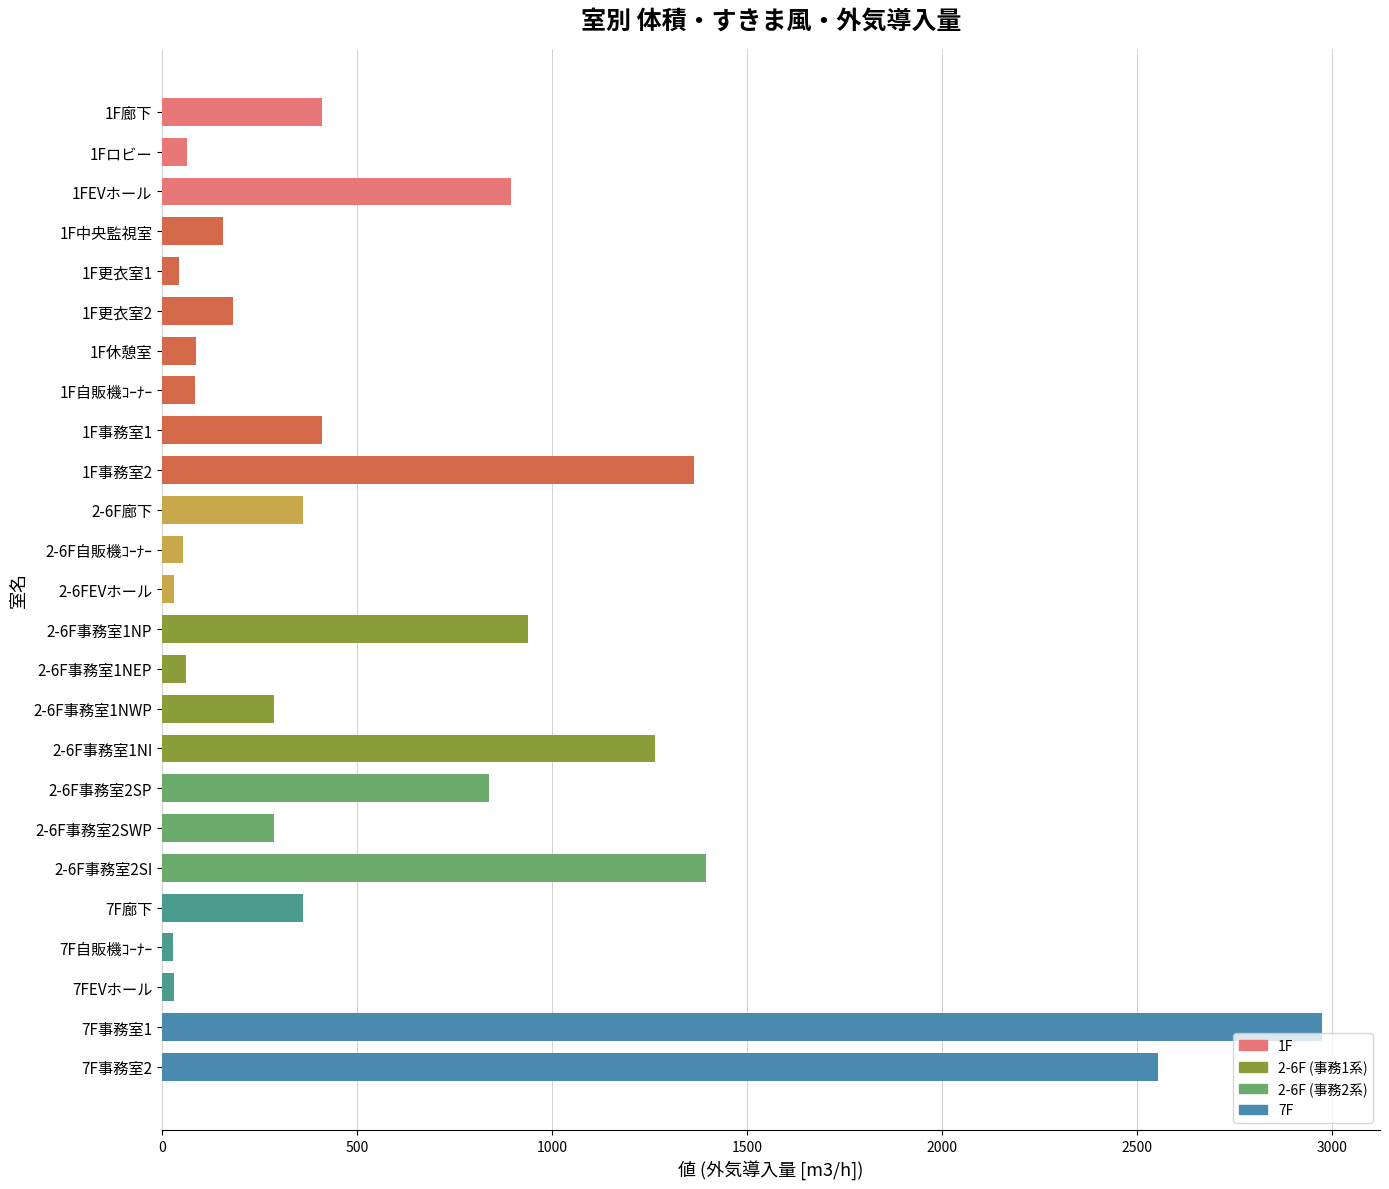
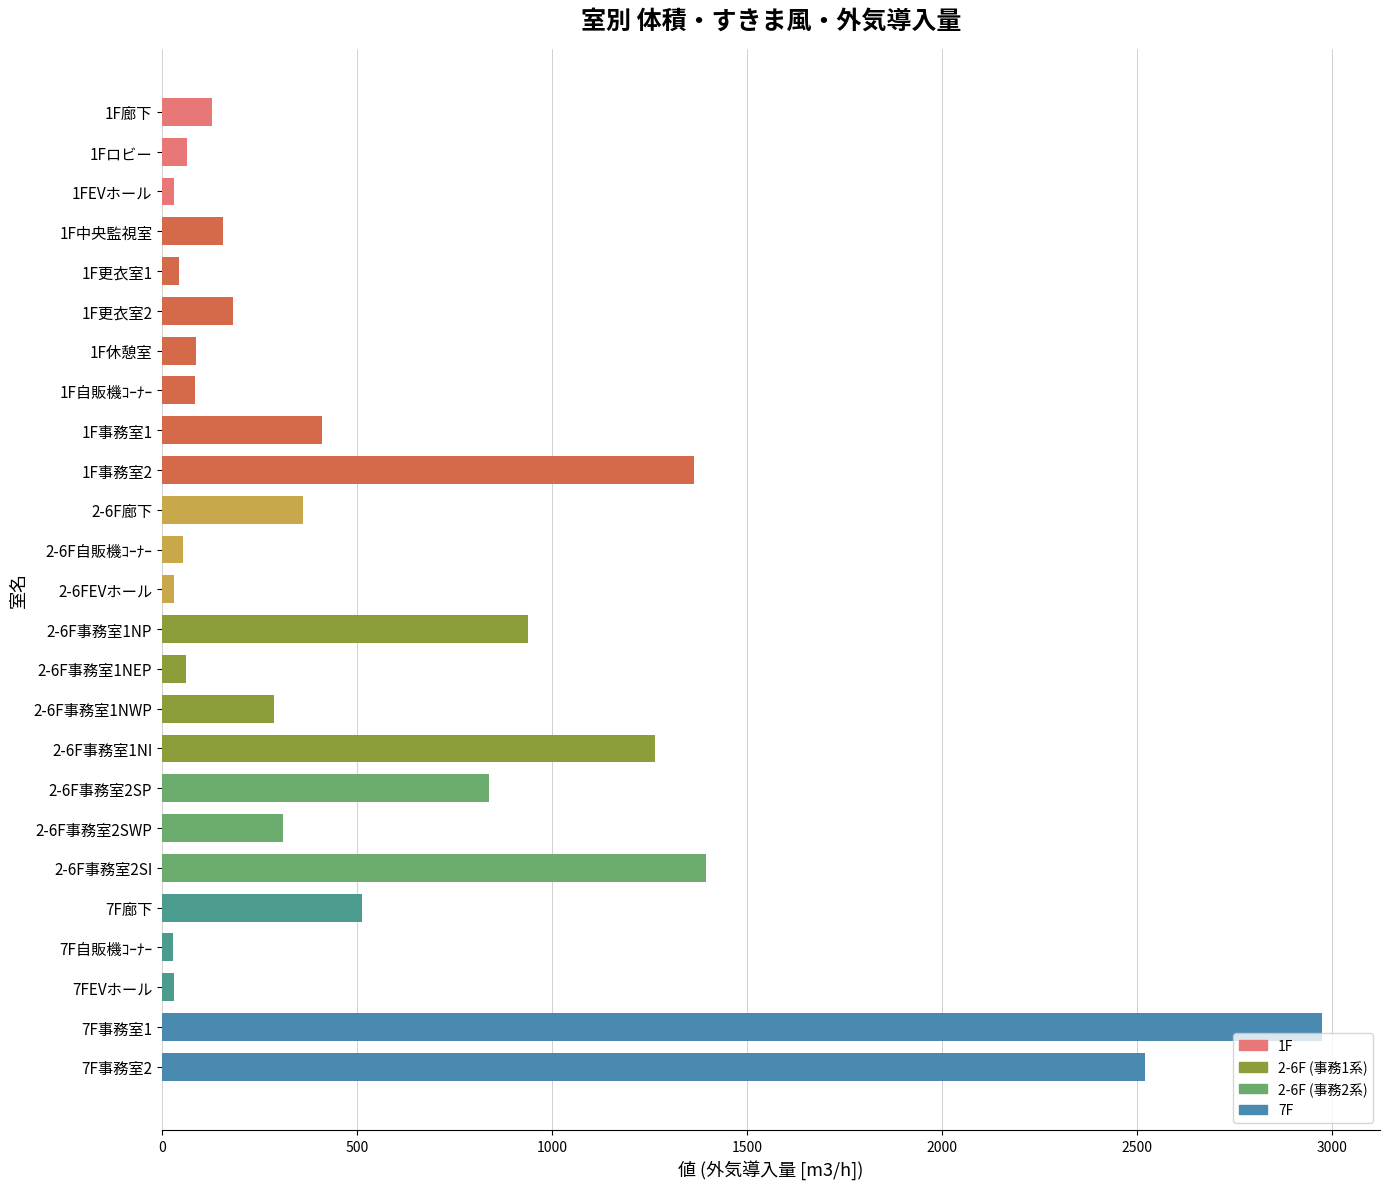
  {
-   "1F廊下": 410,
+   "1F廊下": 130,
    "1Fロビー": 60,
-   "1FEVホール": 890,
+   "1FEVホール": 30,
    "1F中央監視室": 160,
    "1F更衣室1": 40,
    "1F更衣室2": 180,
    "1F休憩室": 90,
    "1F自販機ｺｰﾅｰ": 90,
    "1F事務室1": 410,
    "1F事務室2": 1370,
    "2-6F廊下": 360,
    "2-6F自販機ｺｰﾅｰ": 50,
    "2-6FEVホール": 30,
    "2-6F事務室1NP": 940,
    "2-6F事務室1NEP": 60,
    "2-6F事務室1NWP": 290,
    "2-6F事務室1NI": 1260,
    "2-6F事務室2SP": 840,
-   "2-6F事務室2SWP": 290,
+   "2-6F事務室2SWP": 310,
    "2-6F事務室2SI": 1400,
-   "7F廊下": 360,
+   "7F廊下": 510,
    "7F自販機ｺｰﾅｰ": 30,
    "7FEVホール": 30,
    "7F事務室1": 2980,
-   "7F事務室2": 2550
+   "7F事務室2": 2520
  }
